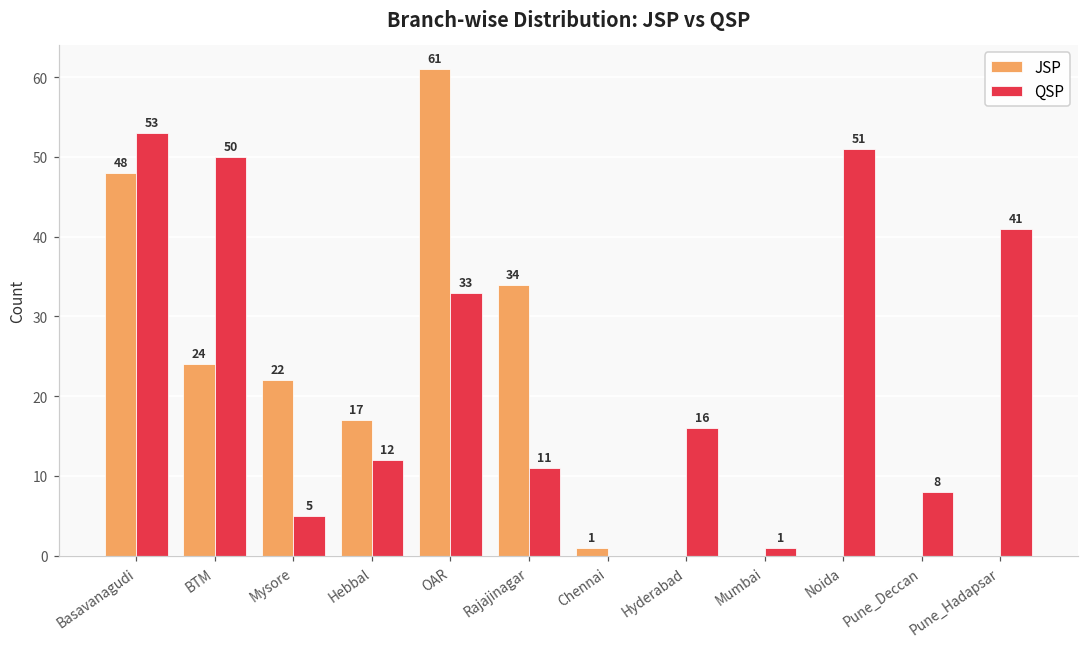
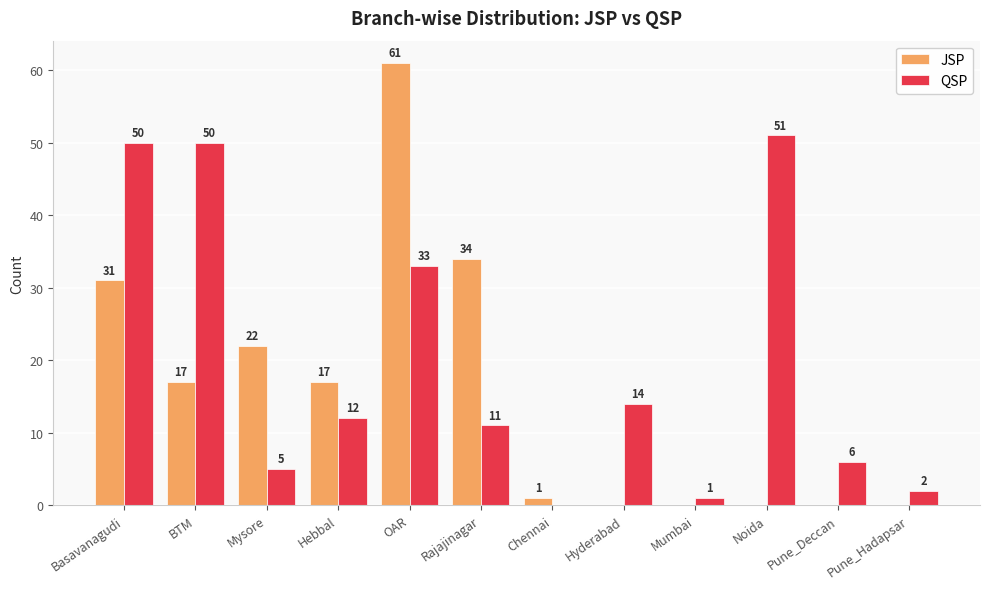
  {
    "JSP": {
-     "Basavanagudi": 48,
-     "BTM": 24,
+     "Basavanagudi": 31,
+     "BTM": 17,
      "Mysore": 22,
      "Hebbal": 17,
      "OAR": 61,
      "Rajajinagar": 34,
      "Chennai": 1
    },
    "QSP": {
-     "Basavanagudi": 53,
+     "Basavanagudi": 50,
      "BTM": 50,
      "Mysore": 5,
      "Hebbal": 12,
      "OAR": 33,
      "Rajajinagar": 11,
-     "Hyderabad": 16,
+     "Hyderabad": 14,
      "Mumbai": 1,
      "Noida": 51,
-     "Pune_Deccan": 8,
-     "Pune_Hadapsar": 41
+     "Pune_Deccan": 6,
+     "Pune_Hadapsar": 2
    }
  }
